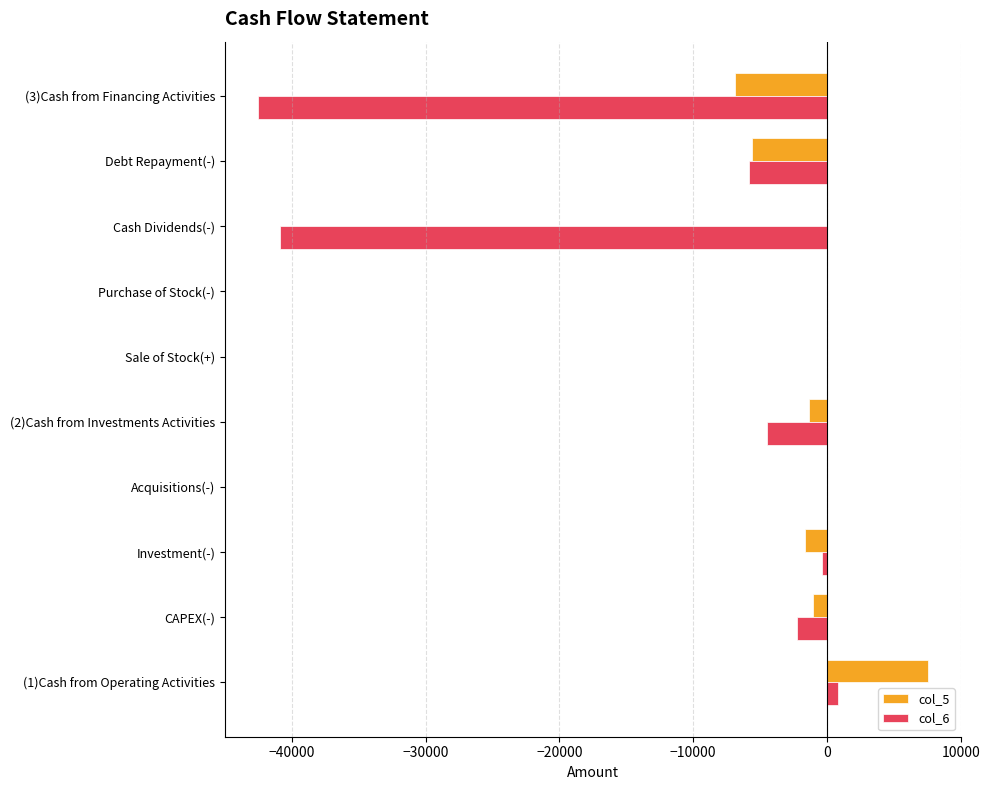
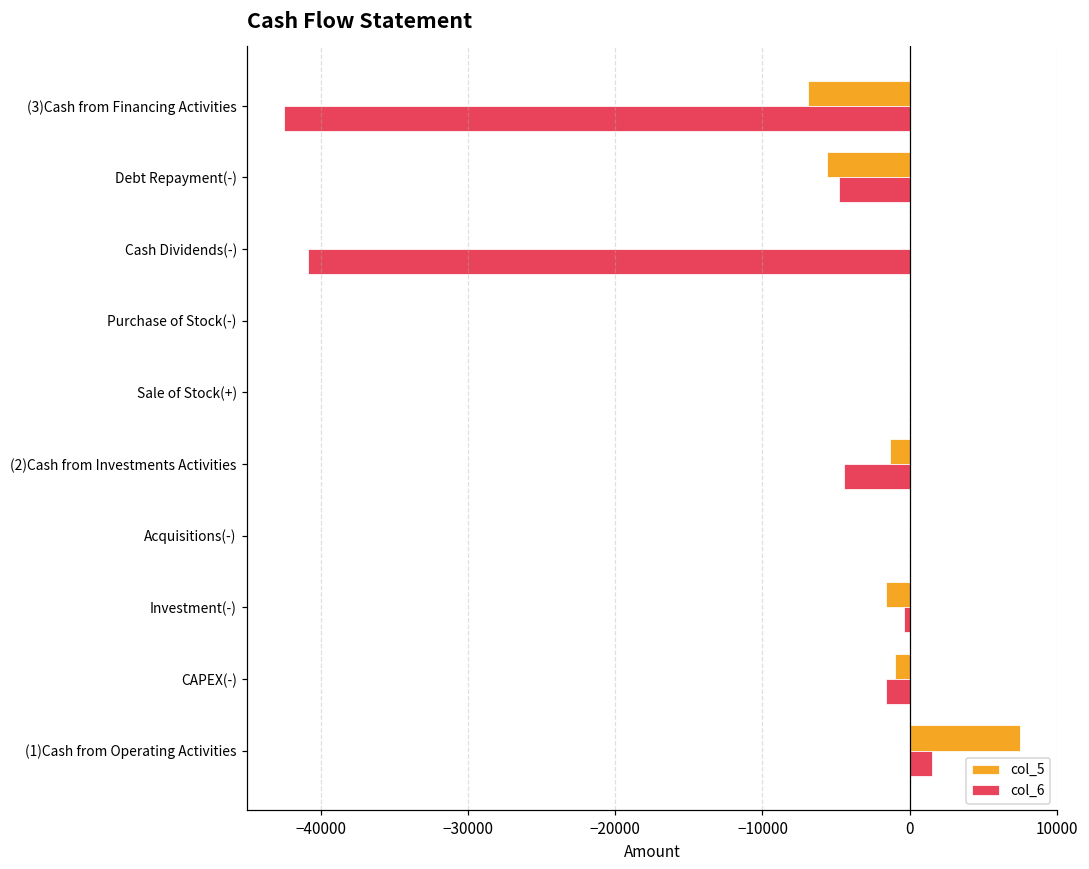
  {
    "col_5": {
      "(3)Cash from Financing Activities": -6900,
      "Debt Repayment(-)": -5600,
      "Cash Dividends(-)": 0,
      "Purchase of Stock(-)": 0,
      "Sale of Stock(+)": 0,
      "(2)Cash from Investments Activities": -1400,
      "Acquisitions(-)": 0,
      "Investment(-)": -1600,
      "CAPEX(-)": -1000,
      "(1)Cash from Operating Activities": 7500
    },
    "col_6": {
      "(3)Cash from Financing Activities": -42500,
-     "Debt Repayment(-)": -5900,
+     "Debt Repayment(-)": -4800,
      "Cash Dividends(-)": -40900,
      "Purchase of Stock(-)": 0,
      "Sale of Stock(+)": 0,
      "(2)Cash from Investments Activities": -4500,
      "Acquisitions(-)": 0,
      "Investment(-)": -400,
-     "CAPEX(-)": -2300,
-     "(1)Cash from Operating Activities": 800
+     "CAPEX(-)": -1600,
+     "(1)Cash from Operating Activities": 1500
    }
  }
